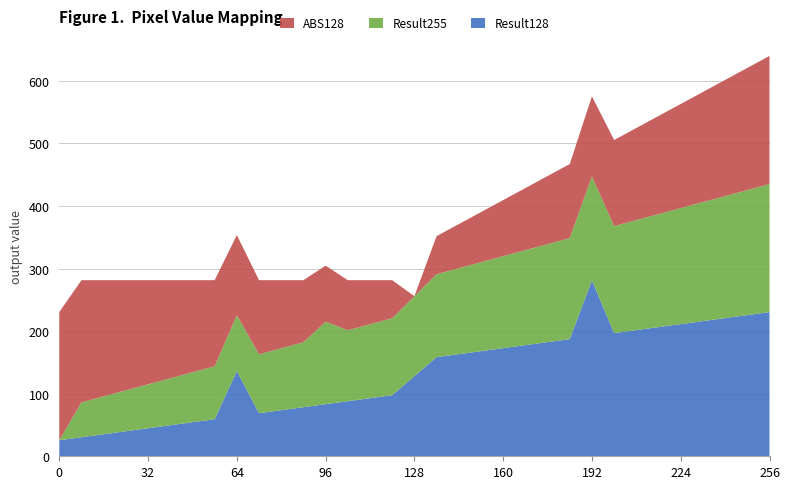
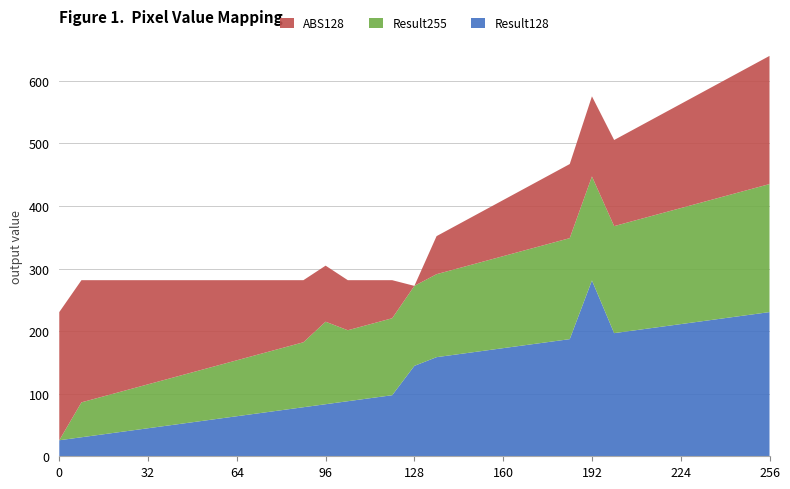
  {
    "Result128": {
      "32": 40,
-     "64": 140,
+     "64": 60,
      "96": 80,
-     "128": 130,
+     "128": 140,
      "160": 170,
      "192": 280,
      "224": 210,
      "256": 230
    },
    "Result255": {
      "32": 70,
      "64": 90,
      "96": 130,
      "160": 150,
      "192": 170,
      "224": 190,
      "256": 200
    },
    "ABS128": {
      "0": 200,
      "32": 170,
      "64": 130,
      "96": 90,
      "160": 90,
      "192": 130,
      "224": 170,
      "256": 200
    }
  }
